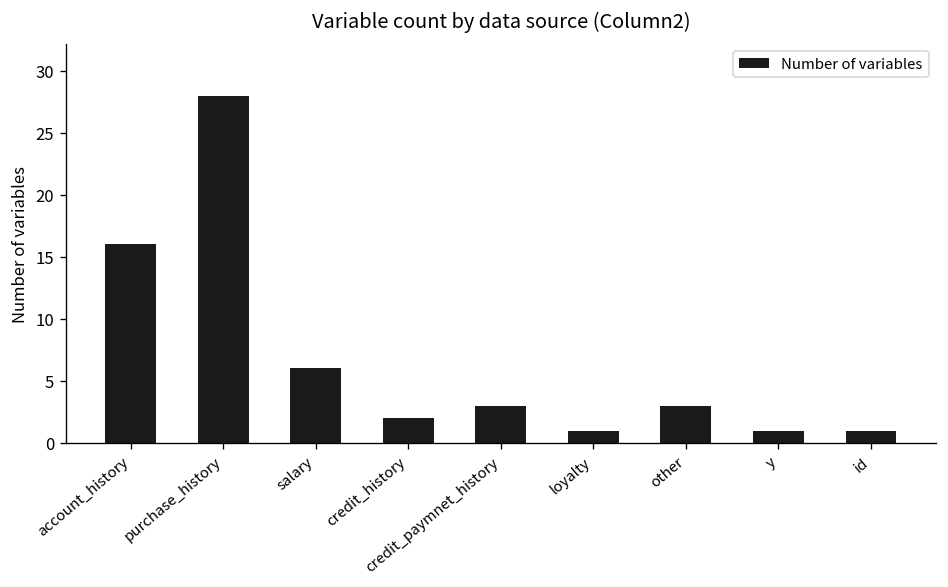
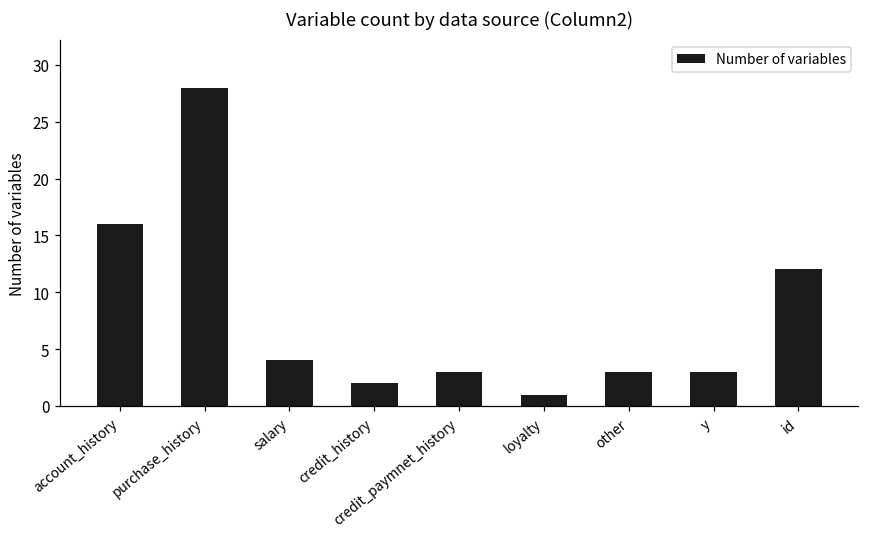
  {
    "account_history": 16,
    "purchase_history": 28,
-   "salary": 6,
+   "salary": 4,
    "credit_history": 2,
    "credit_paymnet_history": 3,
    "loyalty": 1,
    "other": 3,
-   "y": 1,
-   "id": 1
+   "y": 3,
+   "id": 12
  }
